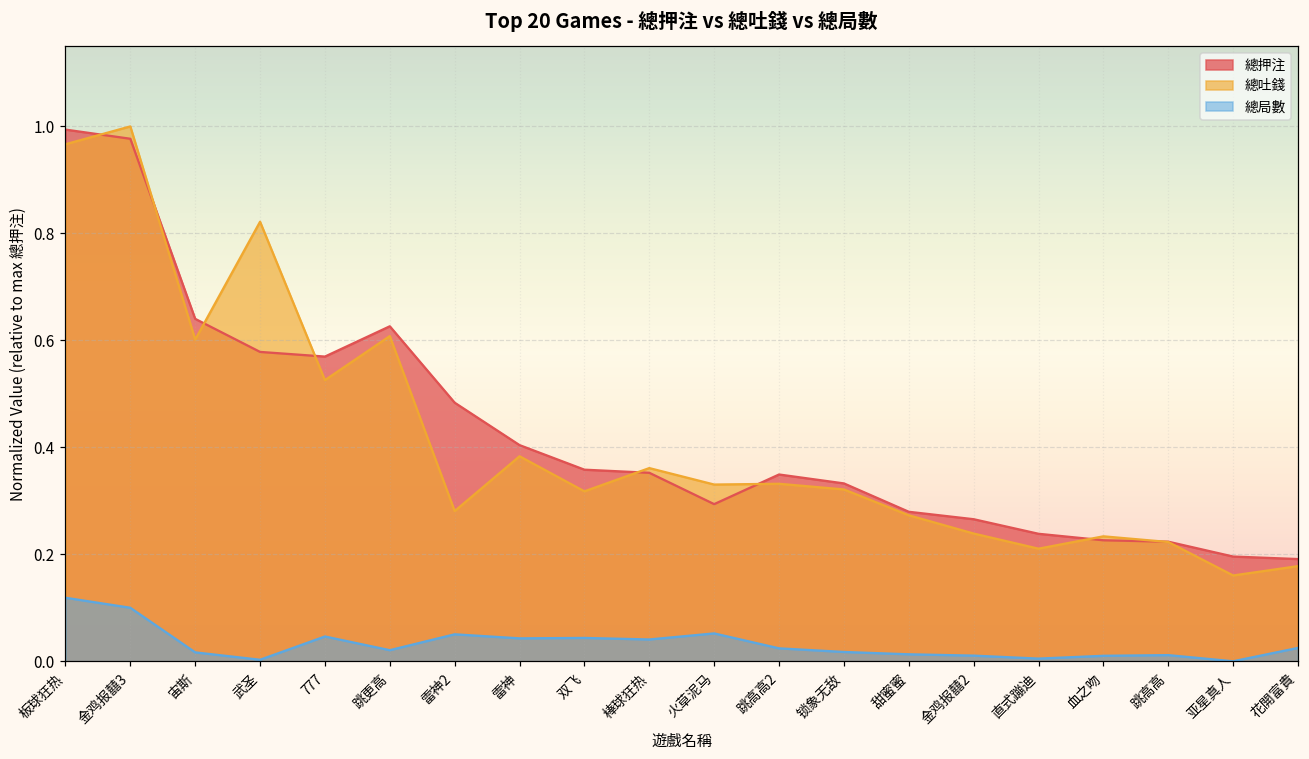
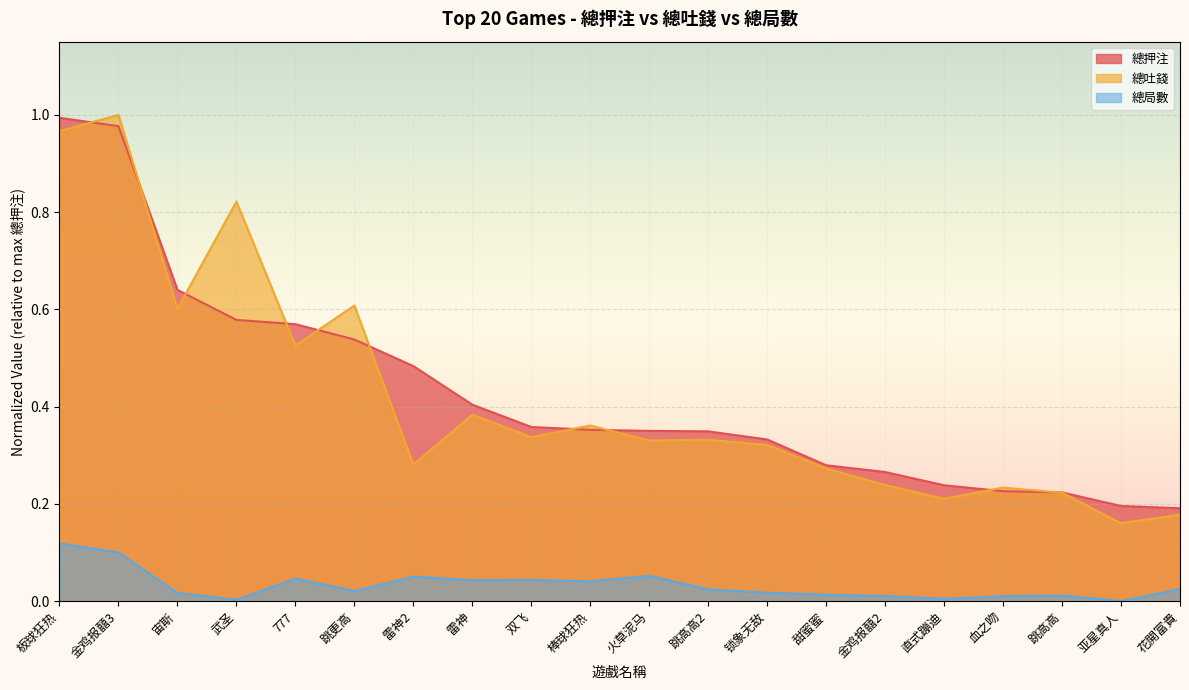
  {
    "總押注": {
      "板球狂热": 0.99,
      "金鸡报囍3": 0.98,
      "宙斯": 0.64,
      "武圣": 0.58,
      "777": 0.57,
-     "跳更高": 0.63,
+     "跳更高": 0.54,
      "雷神2": 0.48,
      "雷神": 0.40,
      "双飞": 0.36,
      "棒球狂热": 0.35,
-     "火草泥马": 0.29,
+     "火草泥马": 0.35,
      "跳高高2": 0.35,
      "锁象无敌": 0.33,
      "甜蜜蜜": 0.28,
      "金鸡报囍2": 0.27,
      "直式蹦迪": 0.24,
      "血之吻": 0.23,
      "亚星真人": 0.20,
      "花開富貴": 0.19
    },
    "總吐錢": {
      "板球狂热": 0.97,
      "金鸡报囍3": 1.00,
      "宙斯": 0.60,
      "武圣": 0.82,
      "777": 0.53,
      "跳更高": 0.61,
      "雷神2": 0.28,
      "雷神": 0.38,
-     "双飞": 0.32,
+     "双飞": 0.34,
      "棒球狂热": 0.36,
      "火草泥马": 0.33,
      "跳高高2": 0.33,
      "锁象无敌": 0.32,
      "甜蜜蜜": 0.27,
      "金鸡报囍2": 0.24,
      "直式蹦迪": 0.21,
      "血之吻": 0.23,
      "亚星真人": 0.16,
      "花開富貴": 0.18
    },
    "總局數": {
      "板球狂热": 0.12,
      "金鸡报囍3": 0.10,
      "宙斯": 0.02,
      "武圣": 0.00,
      "777": 0.05,
      "跳更高": 0.02,
      "雷神2": 0.05,
      "雷神": 0.04,
      "双飞": 0.04,
      "棒球狂热": 0.04,
      "火草泥马": 0.05,
      "跳高高2": 0.02,
      "锁象无敌": 0.02,
      "甜蜜蜜": 0.01,
      "金鸡报囍2": 0.01,
      "直式蹦迪": 0.01,
      "血之吻": 0.01,
      "跳高高": 0.01,
      "亚星真人": 0.00,
      "花開富貴": 0.03
    }
  }
